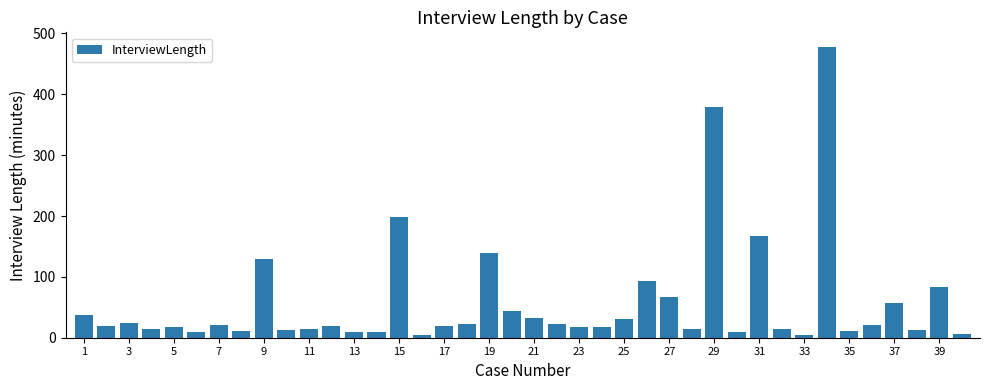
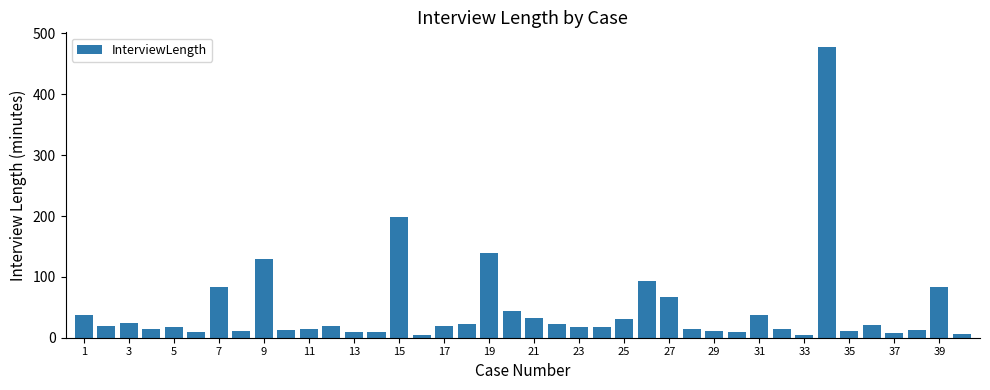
  {
    "1": 40,
    "3": 20,
    "5": 20,
-   "7": 20,
+   "7": 80,
    "9": 130,
    "11": 10,
    "13": 10,
    "15": 200,
    "17": 20,
    "19": 140,
    "21": 30,
    "23": 20,
    "25": 30,
    "27": 70,
-   "29": 380,
-   "31": 170,
+   "29": 10,
+   "31": 40,
    "33": 10,
    "35": 10,
-   "37": 60,
+   "37": 10,
    "39": 80
  }
